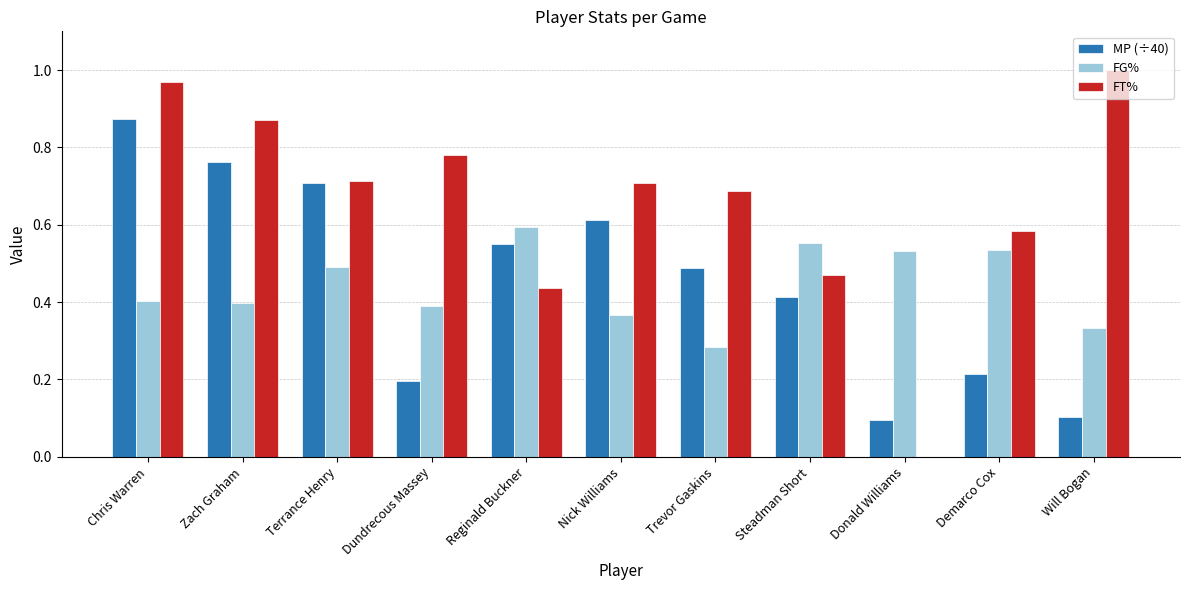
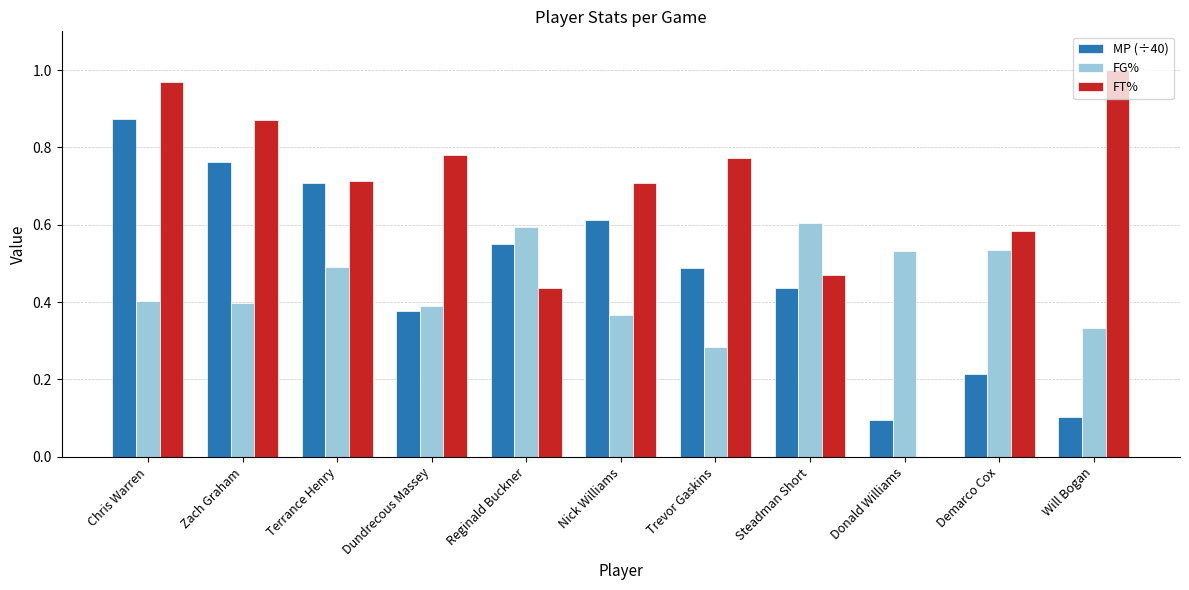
  {
    "MP (÷40)": {
      "Chris Warren": 0.87,
      "Zach Graham": 0.76,
      "Terrance Henry": 0.71,
-     "Dundrecous Massey": 0.20,
+     "Dundrecous Massey": 0.38,
      "Reginald Buckner": 0.55,
      "Nick Williams": 0.61,
      "Trevor Gaskins": 0.49,
-     "Steadman Short": 0.41,
+     "Steadman Short": 0.44,
      "Donald Williams": 0.10,
      "Demarco Cox": 0.22,
      "Will Bogan": 0.10
    },
    "FG%": {
      "Chris Warren": 0.40,
      "Zach Graham": 0.40,
      "Terrance Henry": 0.49,
      "Dundrecous Massey": 0.39,
      "Reginald Buckner": 0.59,
      "Nick Williams": 0.37,
      "Trevor Gaskins": 0.28,
-     "Steadman Short": 0.55,
+     "Steadman Short": 0.61,
      "Donald Williams": 0.53,
      "Demarco Cox": 0.54,
      "Will Bogan": 0.33
    },
    "FT%": {
      "Chris Warren": 0.97,
      "Zach Graham": 0.87,
      "Terrance Henry": 0.71,
      "Dundrecous Massey": 0.78,
      "Reginald Buckner": 0.44,
      "Nick Williams": 0.71,
-     "Trevor Gaskins": 0.69,
+     "Trevor Gaskins": 0.77,
      "Steadman Short": 0.47,
      "Donald Williams": 0.00,
      "Demarco Cox": 0.58
    }
  }
